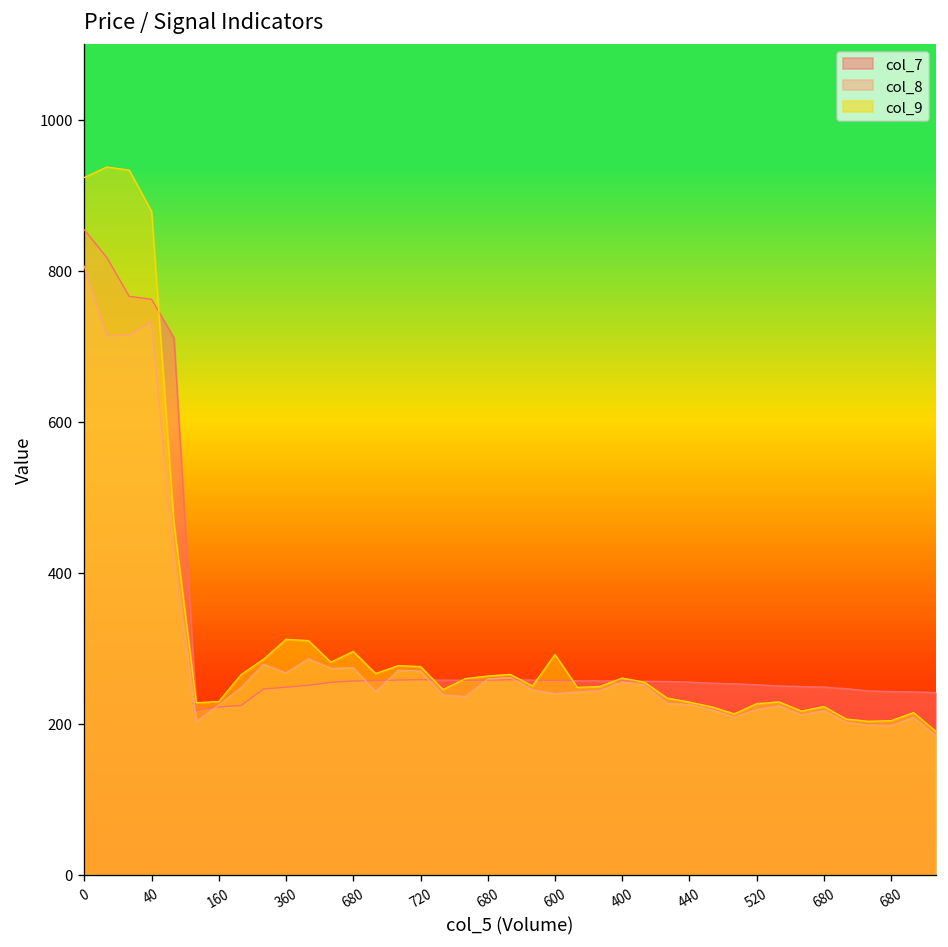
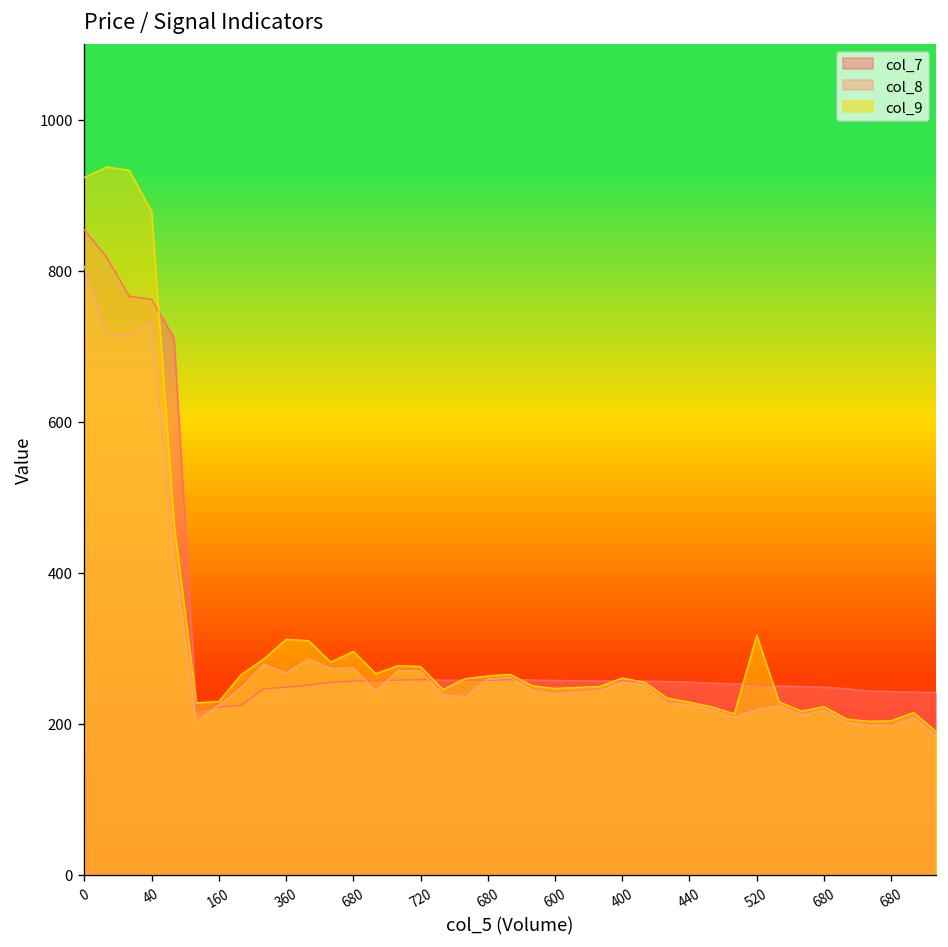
  {
    "col_9": {
      "0": 920,
      "40": 880,
      "160": 230,
      "360": 310,
      "720": 280,
-     "600": 290,
-     "520": 230
+     "600": 250,
+     "520": 320
    }
  }
